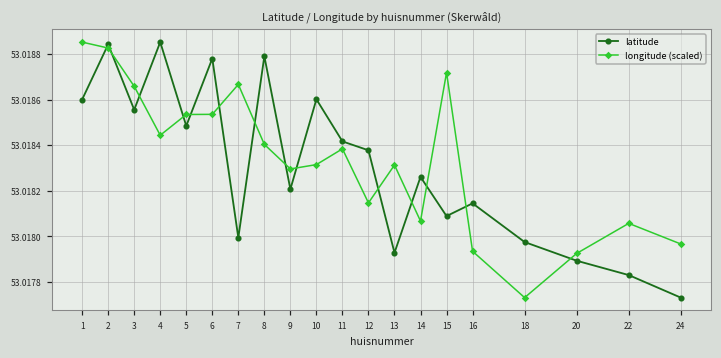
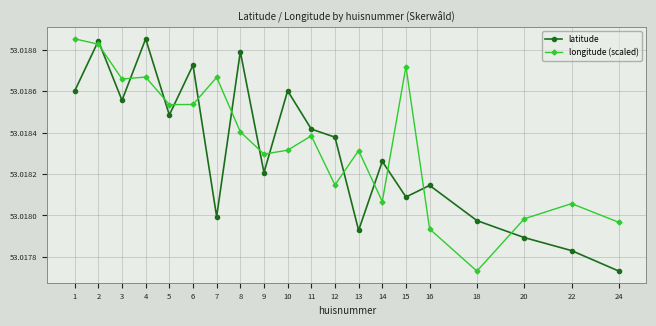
  {
    "latitude": {
      "1": 53.01860,
      "2": 53.01884,
      "3": 53.01856,
      "4": 53.01885,
      "5": 53.01849,
-     "6": 53.01878,
+     "6": 53.01873,
      "7": 53.01799,
      "8": 53.01879,
      "9": 53.01821,
      "10": 53.01860,
      "11": 53.01842,
      "12": 53.01838,
      "13": 53.01793,
      "14": 53.01826,
      "15": 53.01809,
      "16": 53.01815,
      "18": 53.01798,
      "20": 53.01789,
      "22": 53.01783,
      "24": 53.01773
    },
    "longitude (scaled)": {
      "1": 53.01885,
      "2": 53.01883,
      "3": 53.01866,
-     "4": 53.01844,
+     "4": 53.01867,
      "5": 53.01854,
      "6": 53.01854,
      "7": 53.01867,
      "8": 53.01840,
      "9": 53.01830,
      "10": 53.01832,
      "11": 53.01838,
      "12": 53.01815,
      "13": 53.01831,
      "14": 53.01807,
      "15": 53.01872,
      "16": 53.01793,
      "18": 53.01773,
-     "20": 53.01793,
+     "20": 53.01798,
      "22": 53.01806,
      "24": 53.01797
    }
  }
